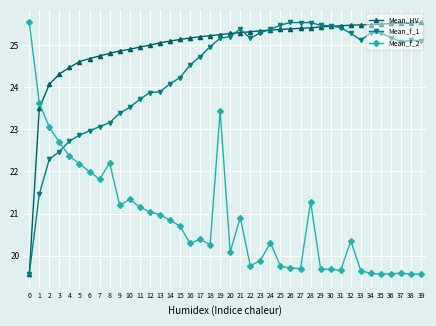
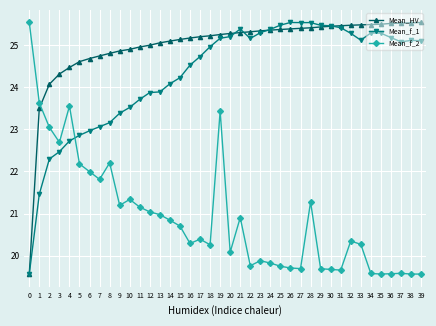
  {
    "Mean_f_2": {
      "0": 25.5,
      "1": 23.6,
      "2": 23.0,
      "3": 22.7,
-     "4": 22.4,
+     "4": 23.6,
      "5": 22.2,
      "6": 22.0,
      "7": 21.8,
      "8": 22.2,
      "9": 21.2,
      "10": 21.3,
      "11": 21.2,
      "12": 21.0,
      "13": 21.0,
      "14": 20.8,
      "15": 20.7,
      "16": 20.3,
      "17": 20.4,
      "18": 20.3,
      "19": 23.4,
      "20": 20.1,
      "21": 20.9,
      "22": 19.8,
      "23": 19.9,
-     "24": 20.3,
+     "24": 19.8,
      "25": 19.7,
      "26": 19.7,
      "27": 19.7,
      "28": 21.3,
      "29": 19.7,
      "30": 19.7,
      "31": 19.7,
      "32": 20.3,
-     "33": 19.6,
+     "33": 20.3,
      "34": 19.6,
      "35": 19.6,
      "36": 19.6,
      "37": 19.6,
      "38": 19.6,
      "39": 19.6
    }
  }
